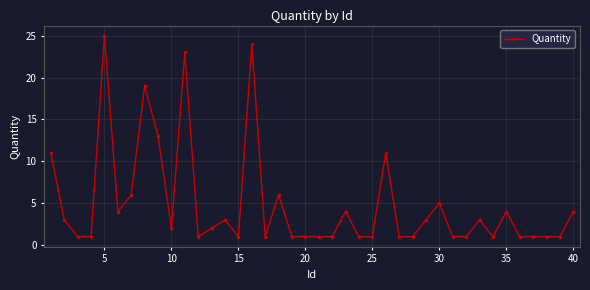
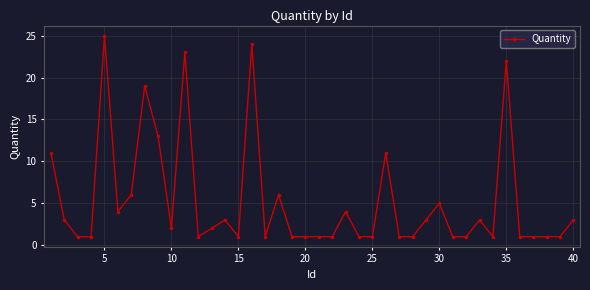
  {
    "5": 25,
    "10": 2,
    "15": 1,
    "20": 1,
    "25": 1,
    "30": 5,
-   "35": 4,
-   "40": 4
+   "35": 22,
+   "40": 3
  }
